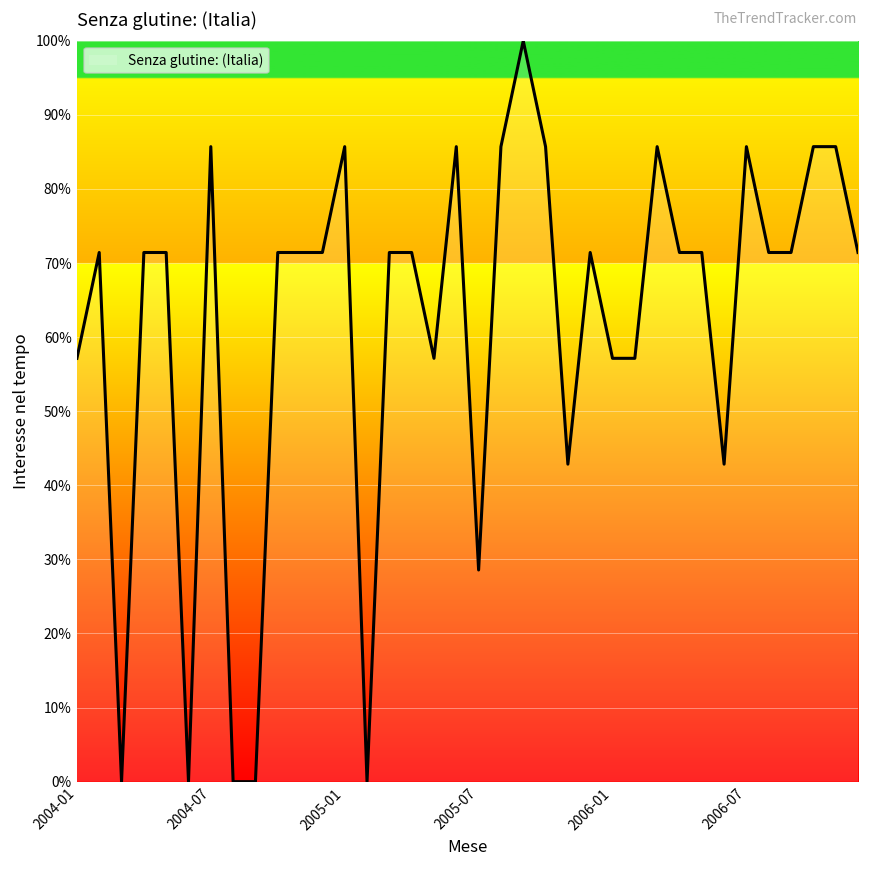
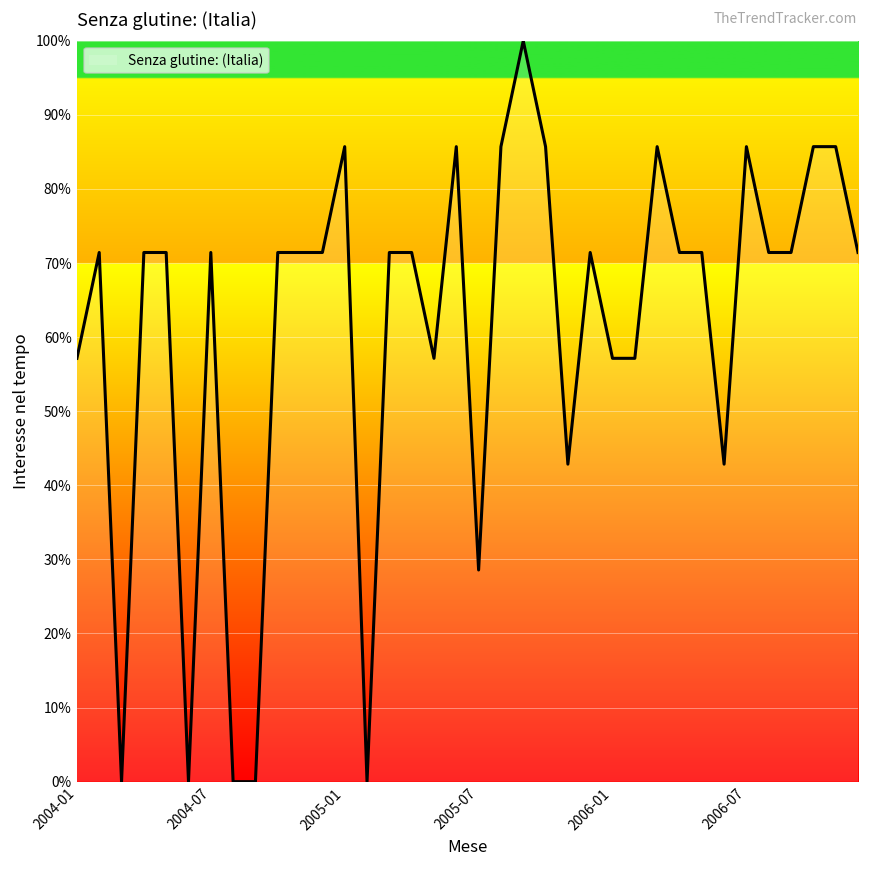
  {
    "2004-01": "57%",
-   "2004-07": "86%",
+   "2004-07": "71%",
    "2005-01": "86%",
    "2005-07": "29%",
    "2006-01": "57%",
    "2006-07": "86%"
  }
